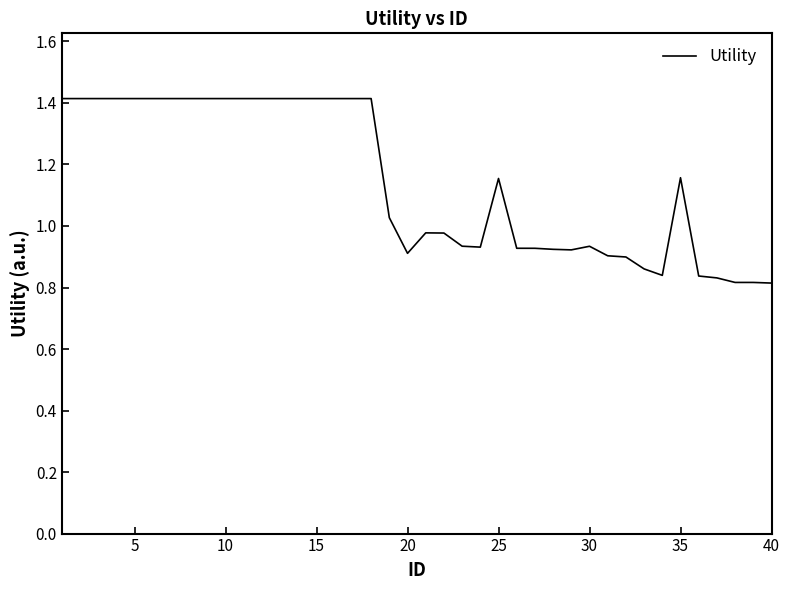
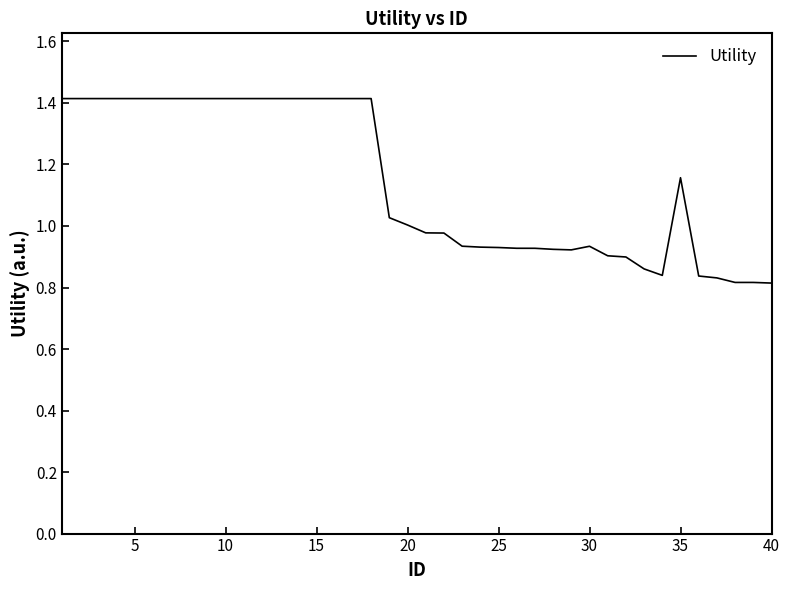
  {
    "5": 1.41,
    "10": 1.41,
    "15": 1.41,
-   "20": 0.91,
-   "25": 1.15,
+   "20": 1.00,
+   "25": 0.93,
    "30": 0.93,
    "35": 1.16,
    "40": 0.81
  }
